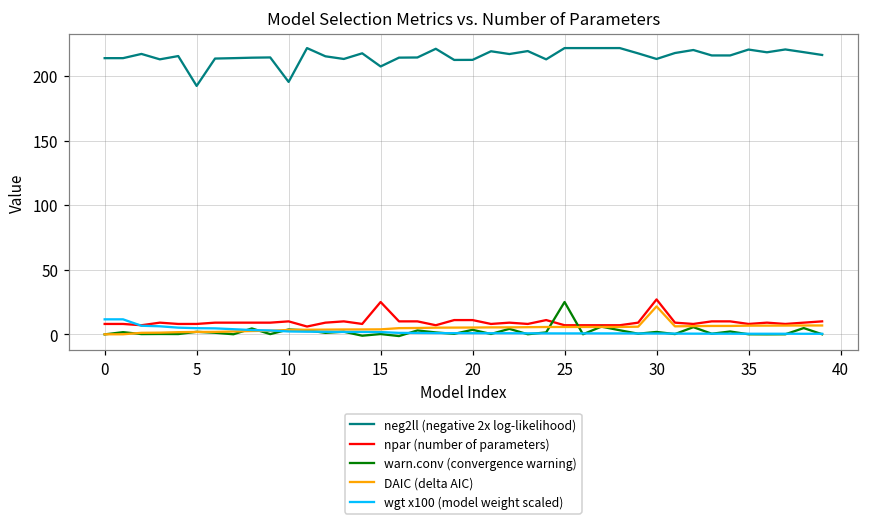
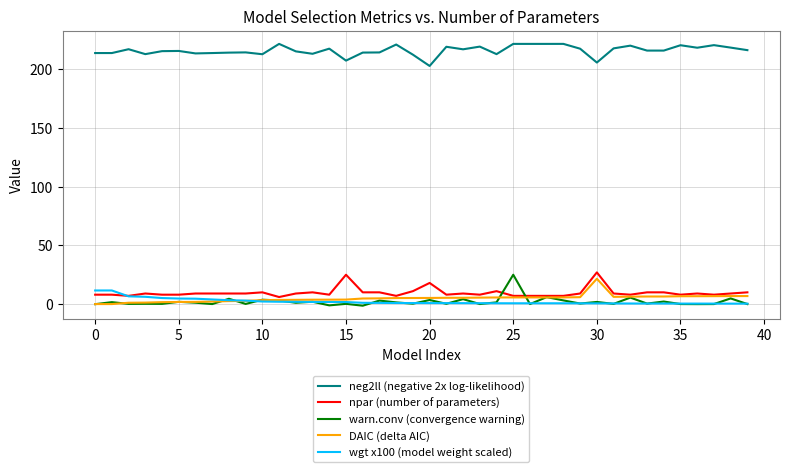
  {
    "neg2ll (negative 2x log-likelihood)": {
      "0": 214,
-     "5": 192,
-     "10": 196,
+     "5": 216,
+     "10": 213,
      "15": 207,
-     "20": 213,
+     "20": 203,
      "25": 222,
-     "30": 213,
+     "30": 206,
      "35": 221
    },
    "npar (number of parameters)": {
      "0": 8,
      "5": 8,
      "10": 10,
      "15": 25,
-     "20": 11,
+     "20": 18,
      "30": 27
    },
    "warn.conv (convergence warning)": {
      "25": 25
    },
    "DAIC (delta AIC)": {
      "30": 22
    },
    "wgt x100 (model weight scaled)": {
      "0": 12,
      "5": 5,
      "20": 1,
      "25": 1
    }
  }
